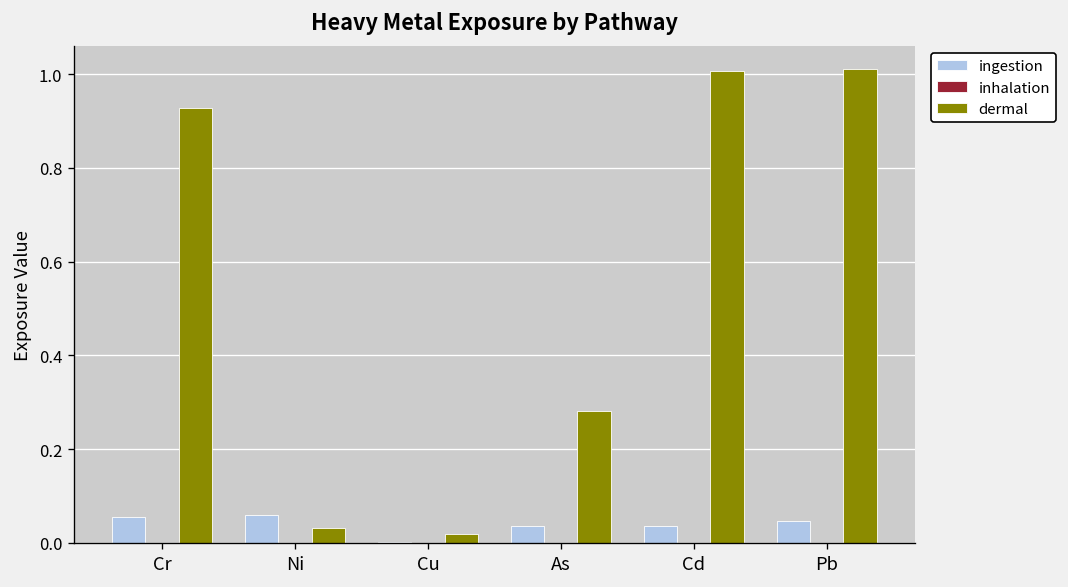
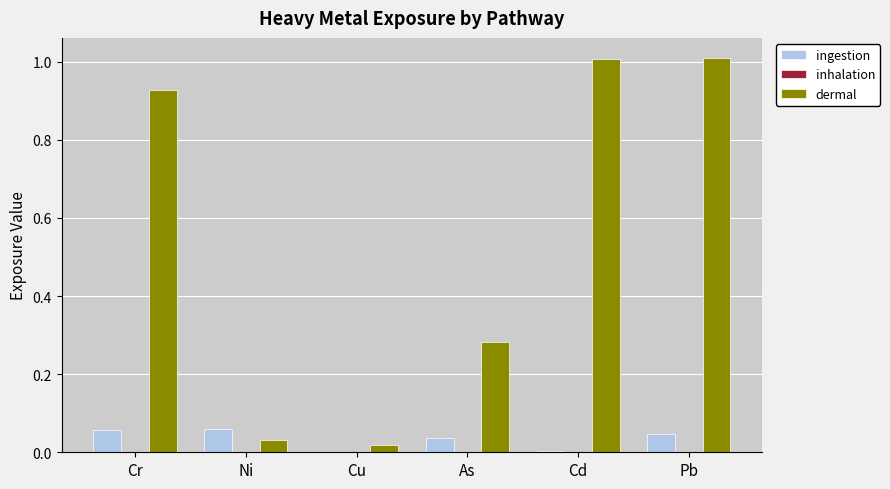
  {
    "ingestion": {
      "Cr": 0.06,
      "Ni": 0.06,
      "As": 0.04,
-     "Cd": 0.04,
+     "Cd": 0.00,
      "Pb": 0.05
    },
    "dermal": {
      "Cr": 0.93,
      "Ni": 0.03,
      "Cu": 0.02,
      "As": 0.28,
      "Cd": 1.01,
      "Pb": 1.01
    }
  }
